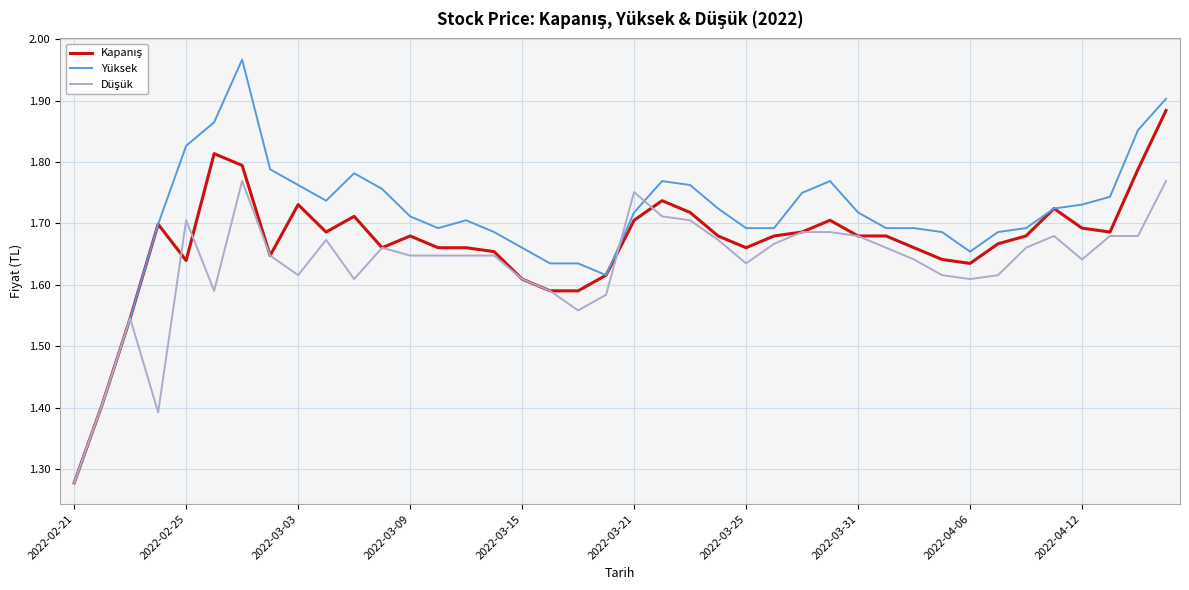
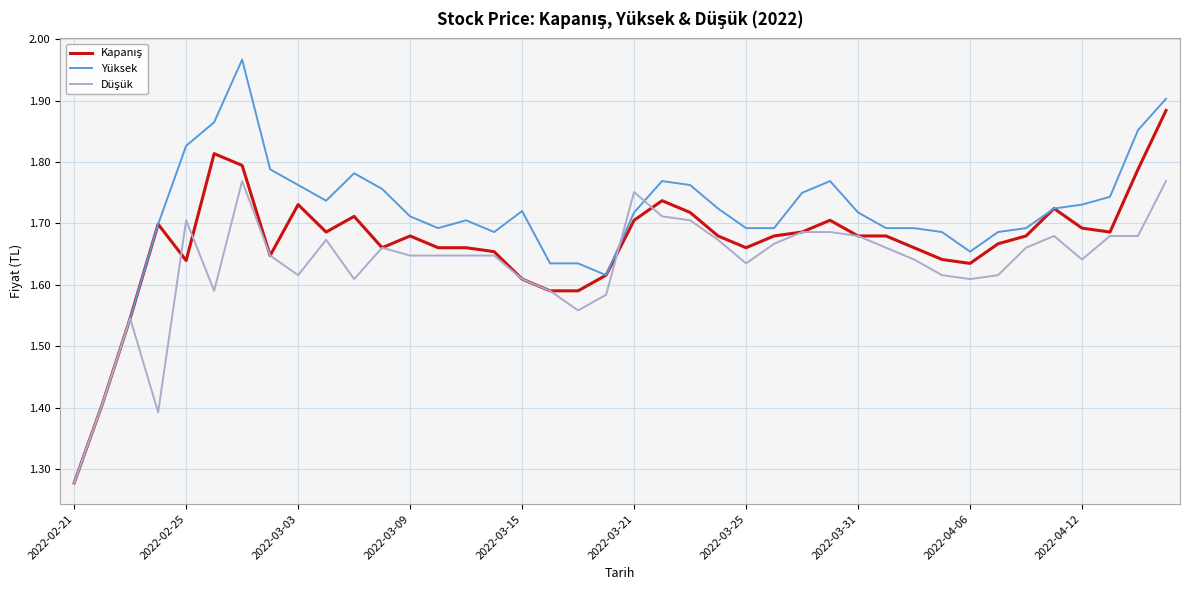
  {
    "Kapanış": {
      "2022-02-25": 1.64,
      "2022-03-03": 1.73,
      "2022-03-09": 1.68,
      "2022-03-21": 1.71,
      "2022-03-25": 1.66,
      "2022-04-06": 1.63,
      "2022-04-12": 1.69
    },
    "Yüksek": {
      "2022-02-25": 1.83,
      "2022-03-03": 1.76,
      "2022-03-09": 1.71,
-     "2022-03-15": 1.66,
+     "2022-03-15": 1.72,
      "2022-03-21": 1.72,
      "2022-03-25": 1.69,
      "2022-03-31": 1.72,
      "2022-04-06": 1.65,
      "2022-04-12": 1.73
    },
    "Düşük": {
      "2022-02-25": 1.71,
      "2022-03-03": 1.62,
      "2022-03-09": 1.65,
      "2022-03-21": 1.75,
      "2022-03-25": 1.63,
      "2022-04-06": 1.61,
      "2022-04-12": 1.64
    }
  }
